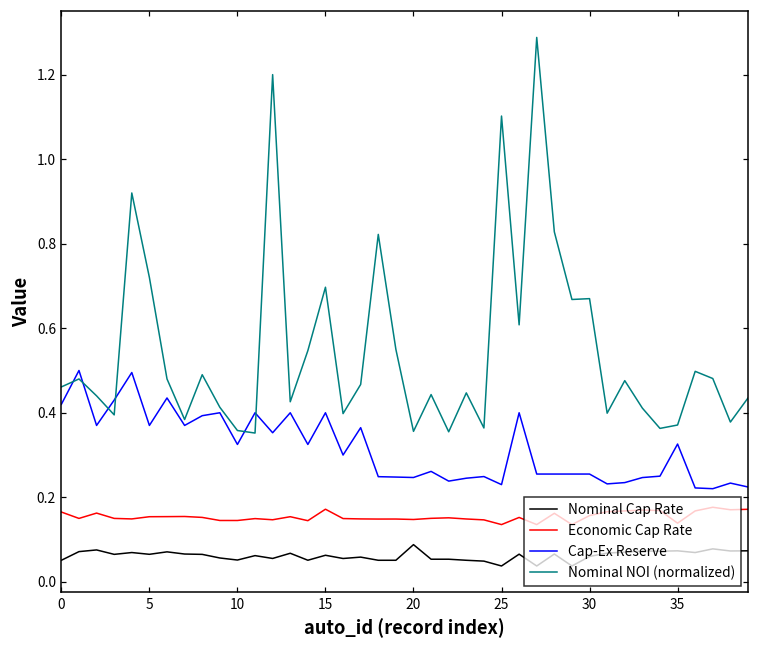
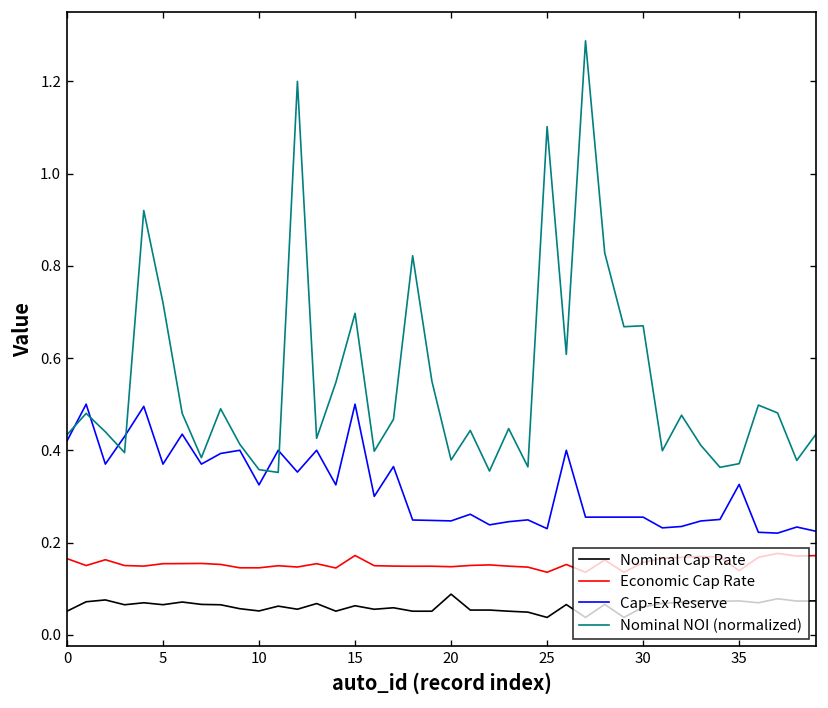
  {
    "Nominal Cap Rate": {
      "0": 0.05,
      "5": 0.07,
      "10": 0.05,
      "15": 0.06,
      "20": 0.09,
      "25": 0.04
    },
    "Economic Cap Rate": {
      "0": 0.17,
      "5": 0.15,
      "10": 0.15,
      "15": 0.17,
      "20": 0.15,
      "25": 0.14
    },
    "Cap-Ex Reserve": {
      "0": 0.42,
      "5": 0.37,
      "10": 0.33,
-     "15": 0.40,
+     "15": 0.50,
      "20": 0.25,
      "25": 0.23,
      "30": 0.26,
      "35": 0.33
    },
    "Nominal NOI (normalized)": {
-     "0": 0.46,
+     "0": 0.43,
      "5": 0.72,
      "10": 0.36,
      "15": 0.70,
-     "20": 0.36,
+     "20": 0.38,
      "25": 1.10,
      "30": 0.67,
      "35": 0.37
    }
  }
